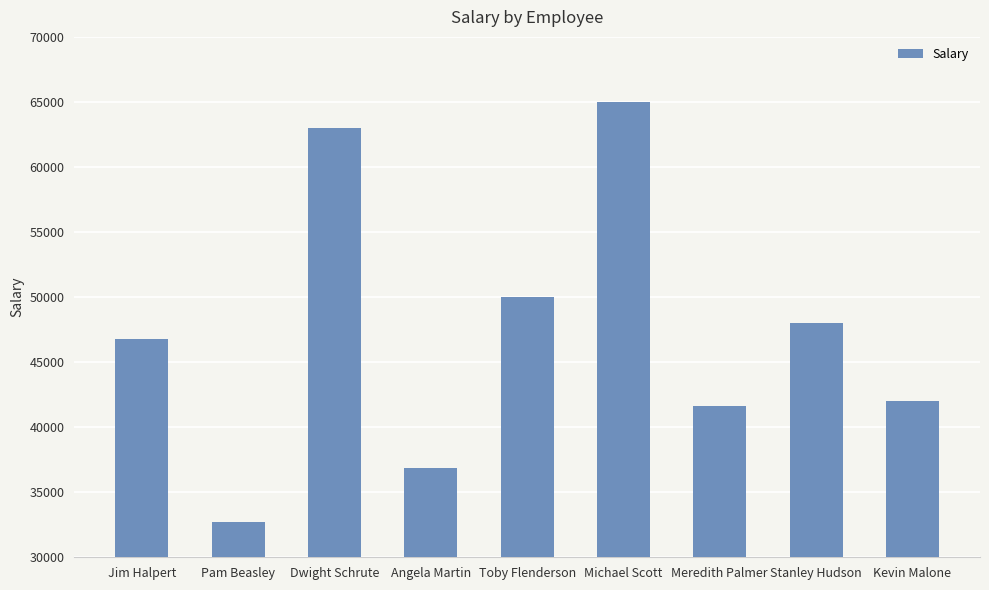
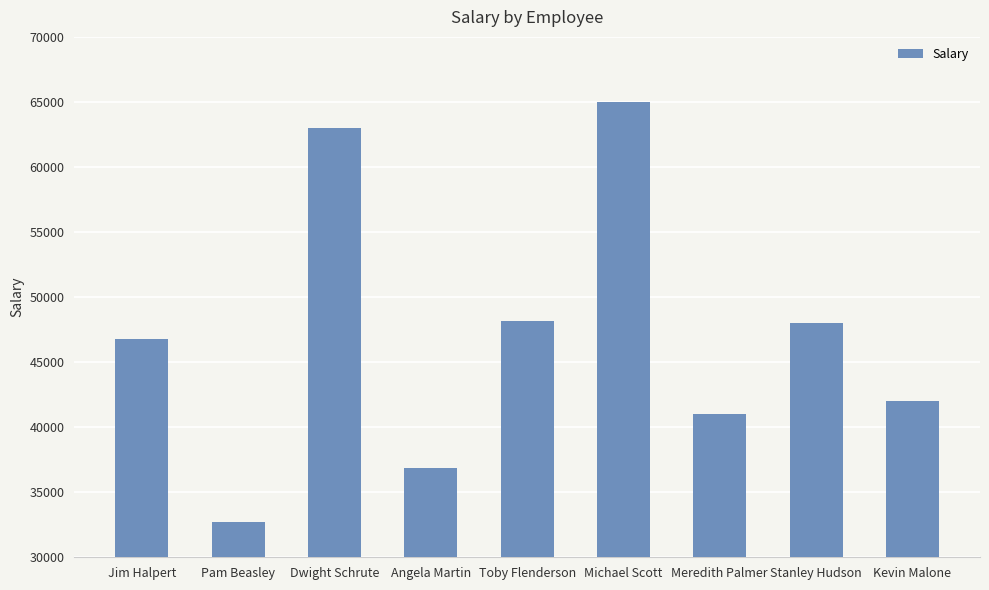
  {
    "Jim Halpert": 46800,
    "Pam Beasley": 32700,
    "Dwight Schrute": 63000,
    "Angela Martin": 36900,
-   "Toby Flenderson": 50000,
+   "Toby Flenderson": 48100,
    "Michael Scott": 65000,
-   "Meredith Palmer": 41600,
+   "Meredith Palmer": 41000,
    "Stanley Hudson": 48000,
    "Kevin Malone": 42000
  }
